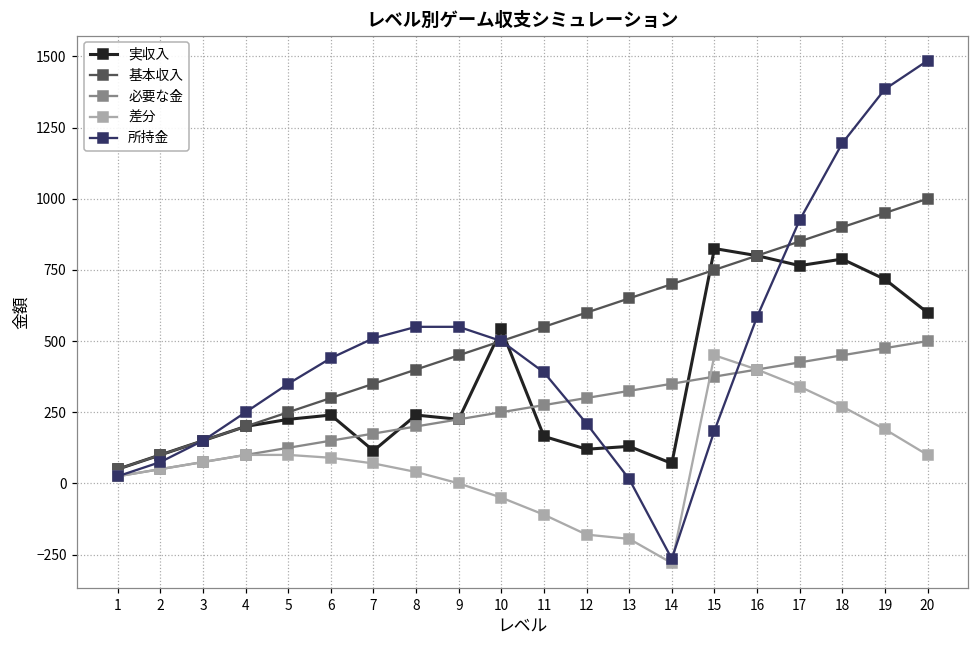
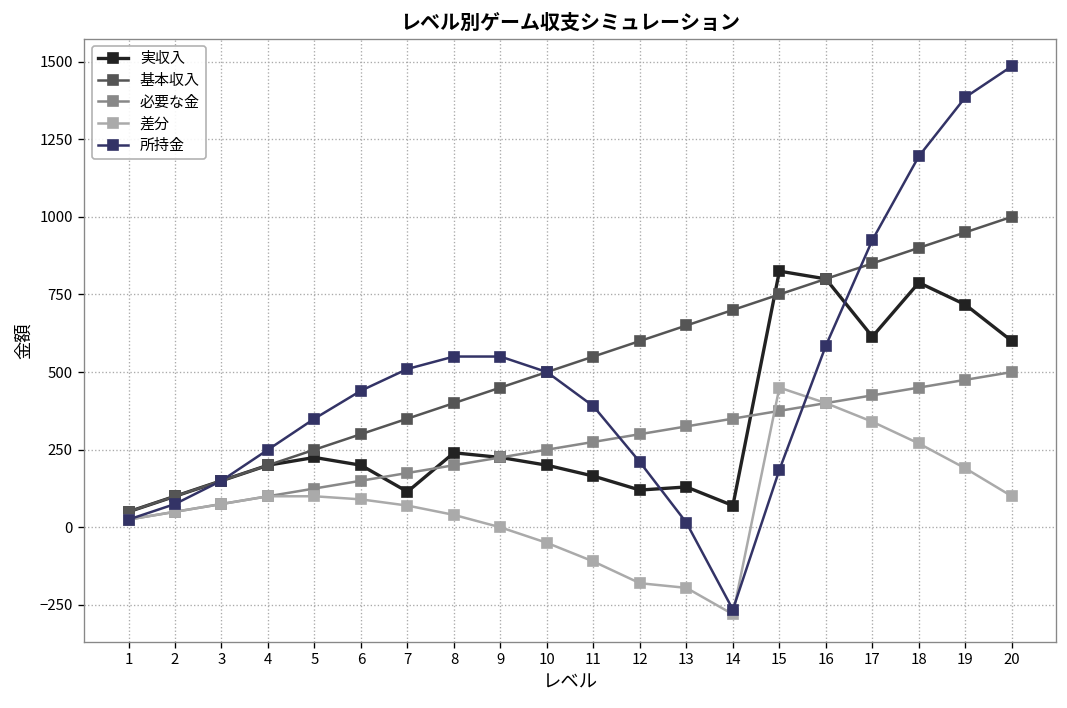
  {
    "実収入": {
      "5": 230,
-     "6": 240,
+     "6": 200,
      "7": 110,
      "8": 240,
-     "10": 540,
+     "10": 200,
      "11": 170,
      "12": 120,
      "13": 130,
      "14": 70,
      "15": 830,
-     "17": 770,
+     "17": 610,
      "18": 790,
      "19": 720,
      "20": 600
    }
  }
